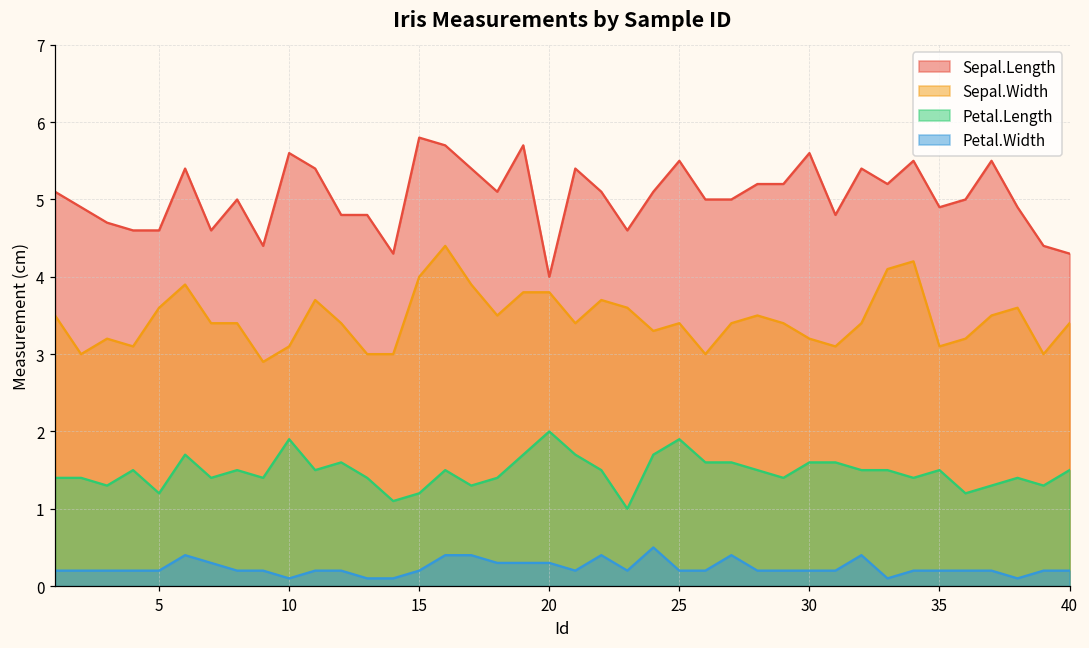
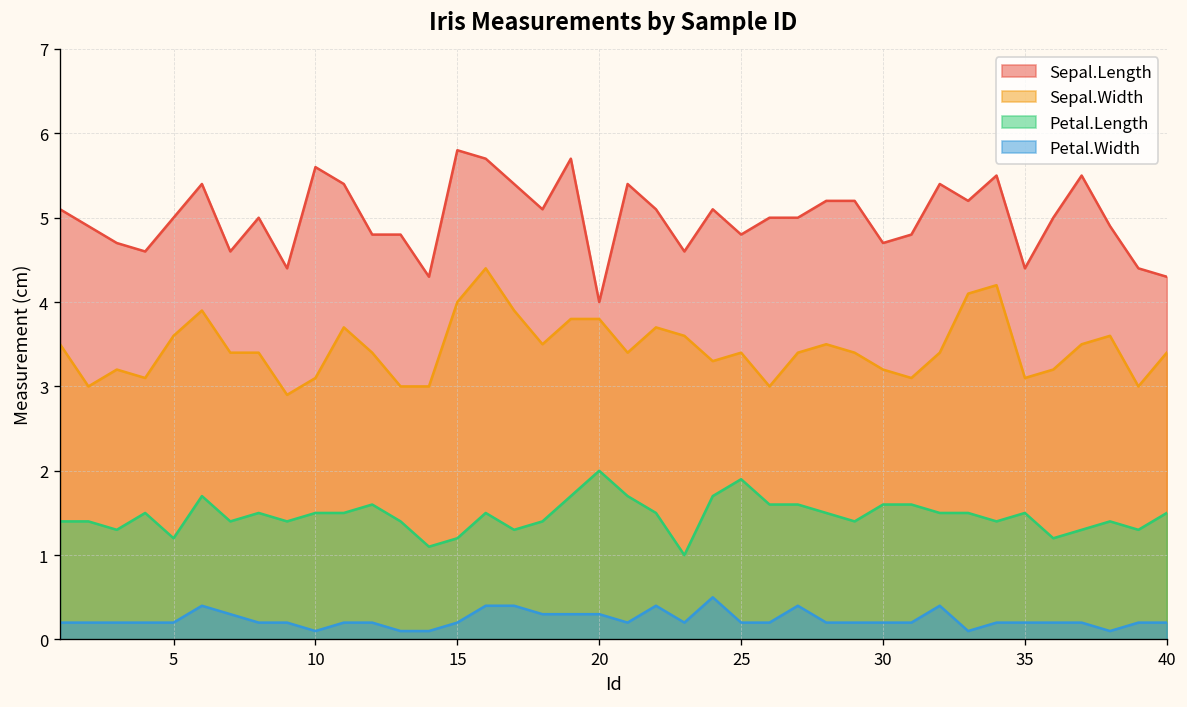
  {
    "Sepal.Length": {
-     "5": 4.6,
+     "5": 5.0,
      "10": 5.6,
      "15": 5.8,
      "20": 4.0,
-     "25": 5.5,
-     "30": 5.6,
-     "35": 4.9,
+     "25": 4.8,
+     "30": 4.7,
+     "35": 4.4,
      "40": 4.3
    },
    "Sepal.Width": {
      "5": 3.6,
      "10": 3.1,
      "15": 4.0,
      "20": 3.8,
      "25": 3.4,
      "30": 3.2,
      "35": 3.1,
      "40": 3.4
    },
    "Petal.Length": {
      "5": 1.2,
-     "10": 1.9,
+     "10": 1.5,
      "15": 1.2,
      "20": 2.0,
      "25": 1.9,
      "30": 1.6,
      "35": 1.5,
      "40": 1.5
    },
    "Petal.Width": {
      "5": 0.2,
      "10": 0.1,
      "15": 0.2,
      "20": 0.3,
      "25": 0.2,
      "30": 0.2,
      "35": 0.2,
      "40": 0.2
    }
  }
